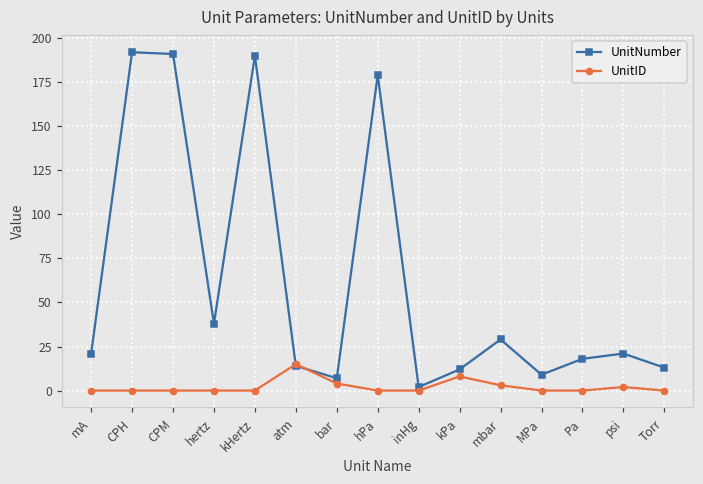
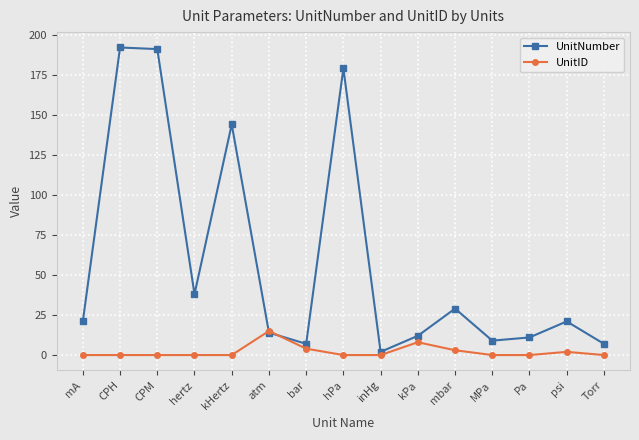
  {
    "UnitNumber": {
      "mA": 21,
      "CPH": 192,
      "CPM": 191,
      "hertz": 38,
-     "kHertz": 190,
+     "kHertz": 144,
      "bar": 7,
      "hPa": 179,
      "inHg": 2,
      "kPa": 12,
      "mbar": 29,
      "MPa": 9,
-     "Pa": 18,
+     "Pa": 11,
      "psi": 21,
-     "Torr": 13
+     "Torr": 7
    },
    "UnitID": {
      "mA": 0,
      "CPH": 0,
      "CPM": 0,
      "hertz": 0,
      "kHertz": 0,
      "bar": 4,
      "hPa": 0,
      "inHg": 0,
      "kPa": 8,
      "mbar": 3,
      "MPa": 0,
      "Pa": 0,
      "psi": 2,
      "Torr": 0
    }
  }
